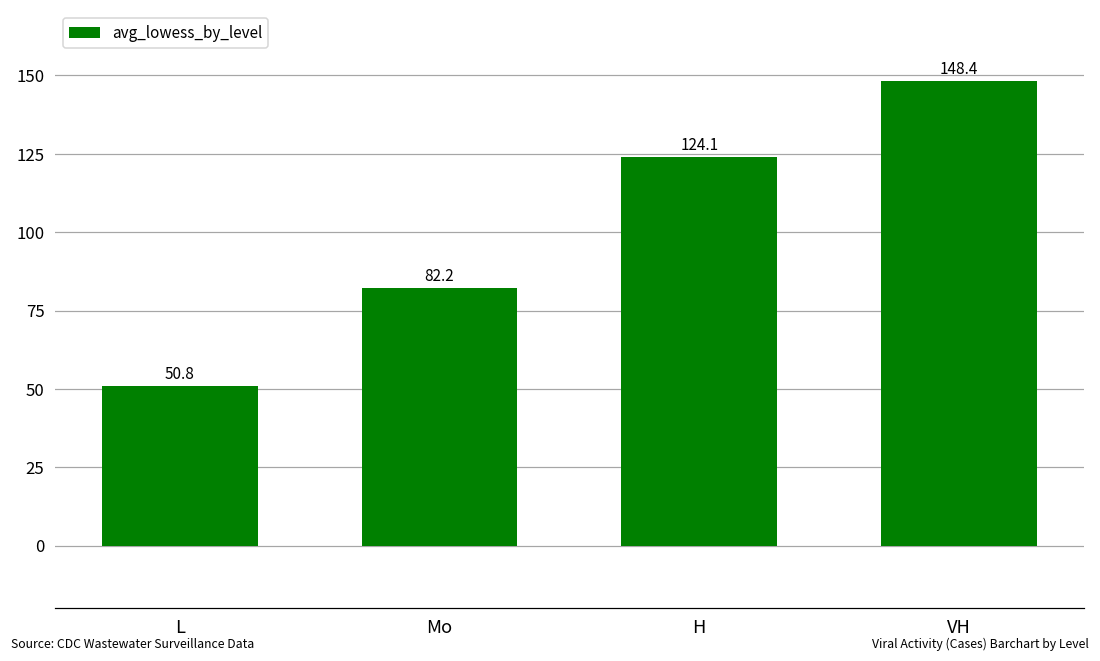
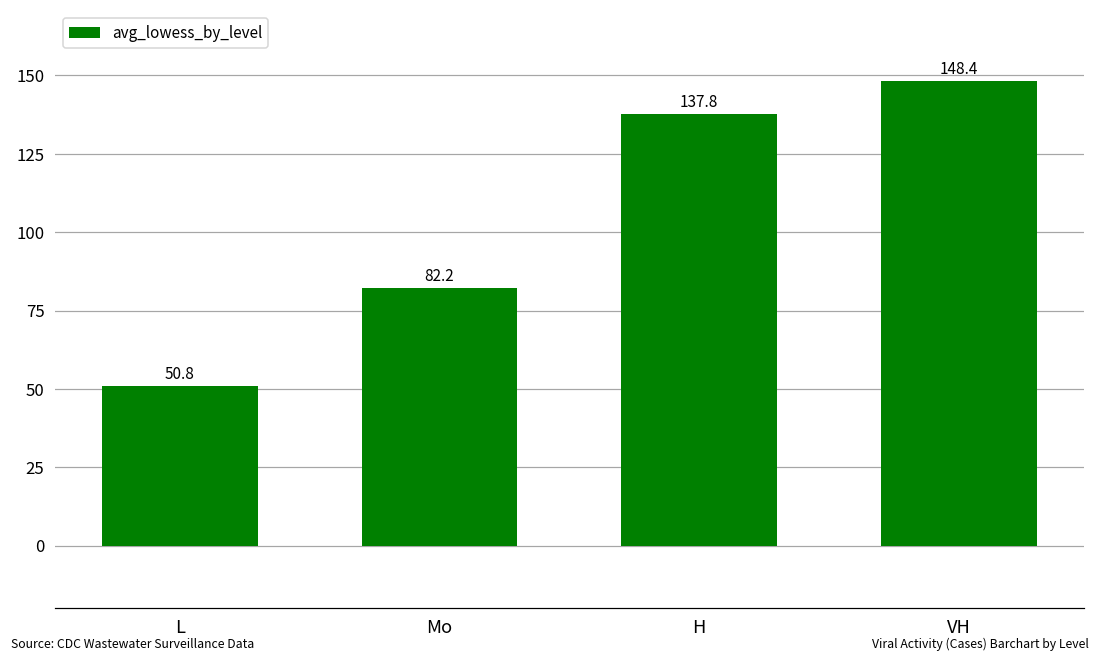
  {
    "L": 50.8,
    "Mo": 82.2,
-   "H": 124.1,
+   "H": 137.8,
    "VH": 148.4
  }
